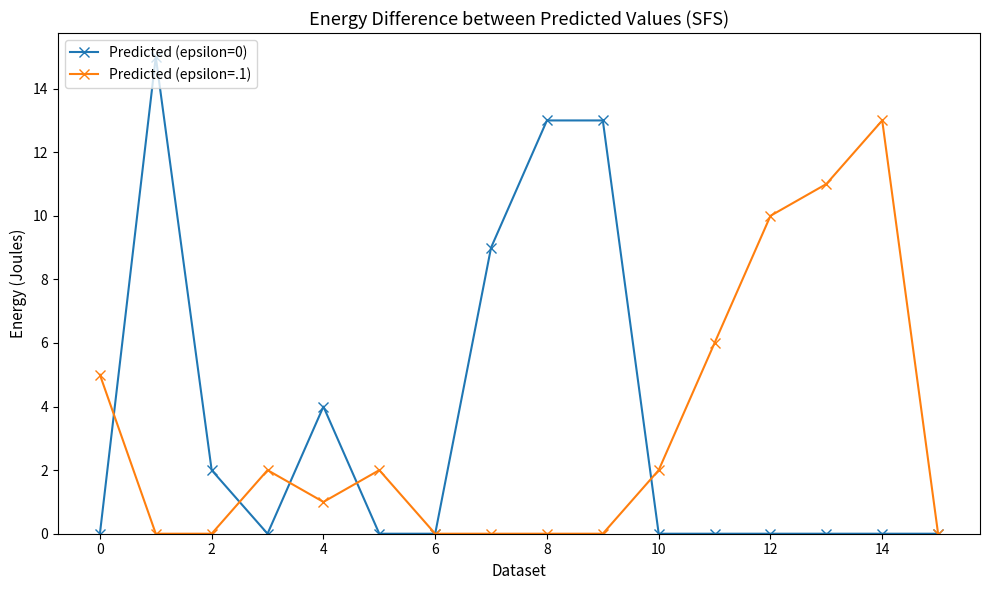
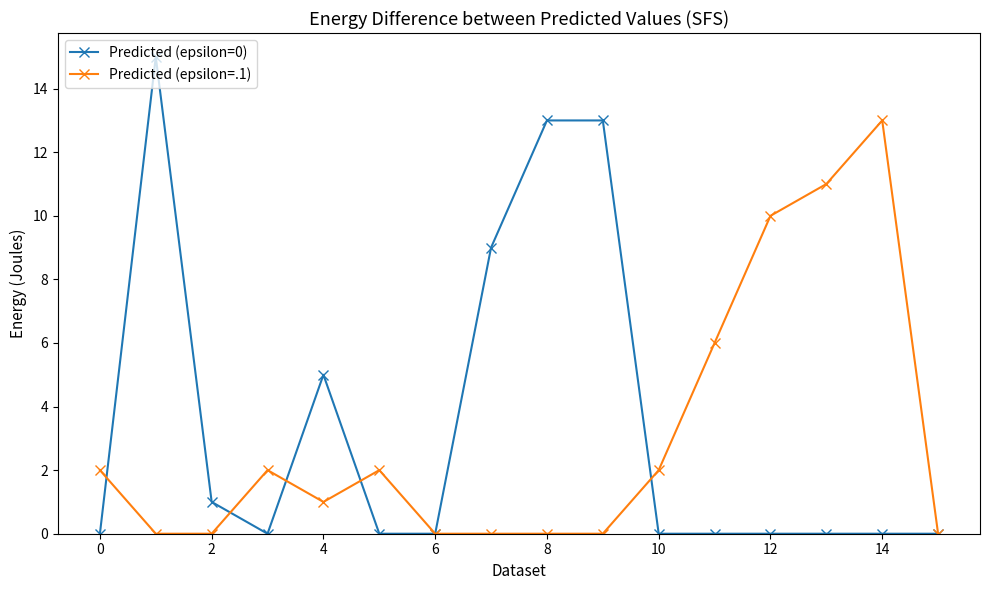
  {
    "Predicted (epsilon=0)": {
      "0": 0,
-     "2": 2,
-     "4": 4,
+     "2": 1,
+     "4": 5,
      "8": 13,
      "10": 0,
      "12": 0,
      "14": 0
    },
    "Predicted (epsilon=.1)": {
-     "0": 5,
+     "0": 2,
      "2": 0,
      "4": 1,
      "8": 0,
      "10": 2,
      "12": 10,
      "14": 13
    }
  }
